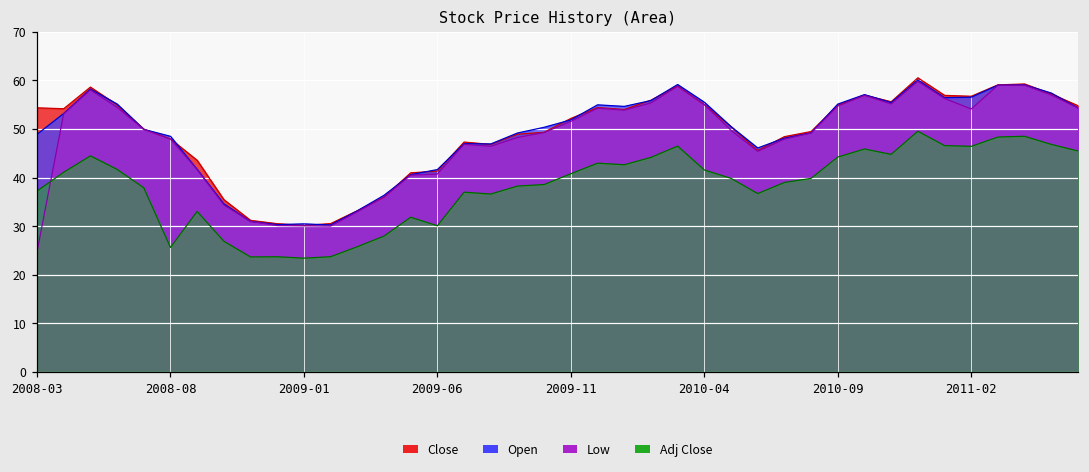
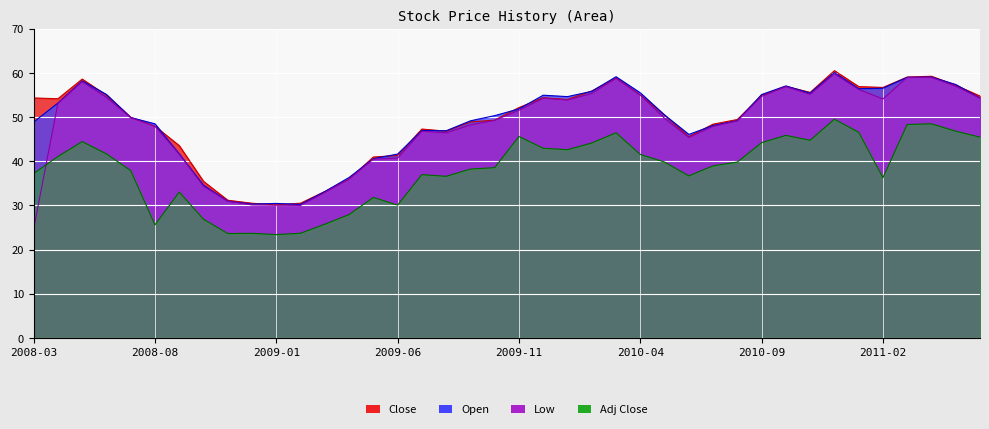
  {
    "Close": {
      "2008-03": 54
    },
    "Open": {
      "2008-03": 49
    },
    "Low": {
      "2008-03": 25,
      "2011-02": 54
    },
    "Adj Close": {
      "2008-03": 37,
      "2008-08": 26,
      "2009-01": 23,
      "2009-06": 30,
-     "2009-11": 41,
+     "2009-11": 46,
      "2010-04": 42,
      "2010-09": 44,
-     "2011-02": 46
+     "2011-02": 36
    }
  }
